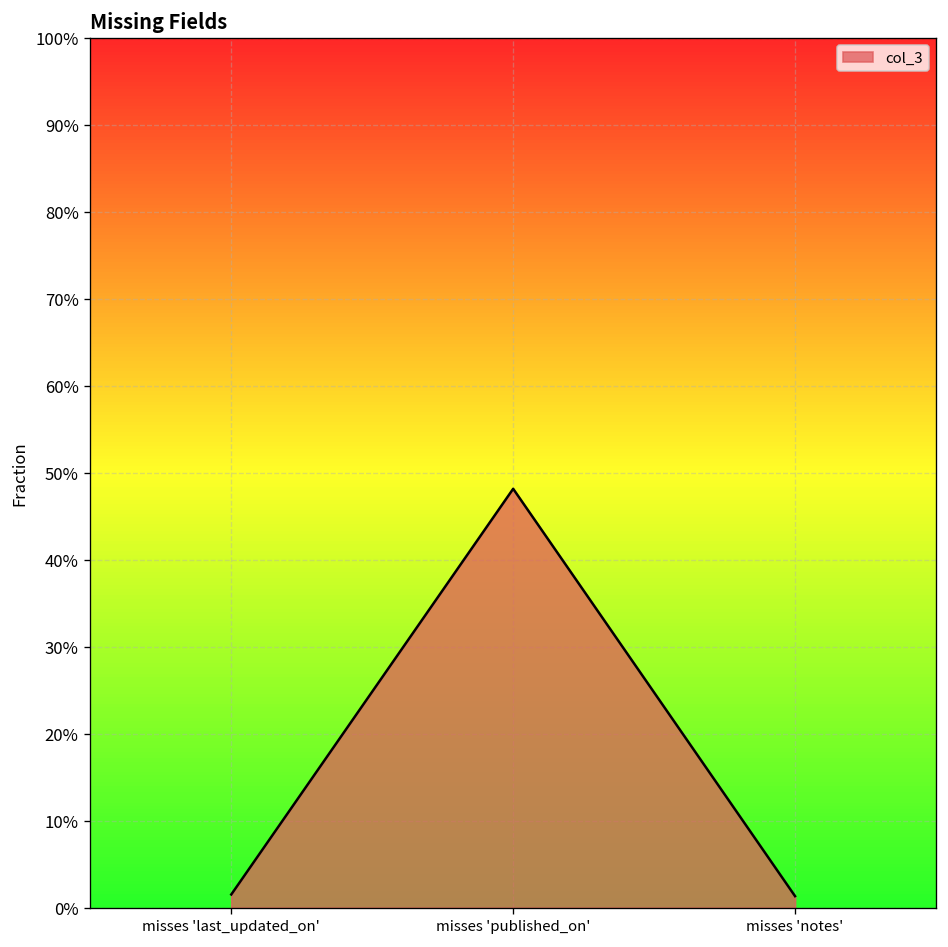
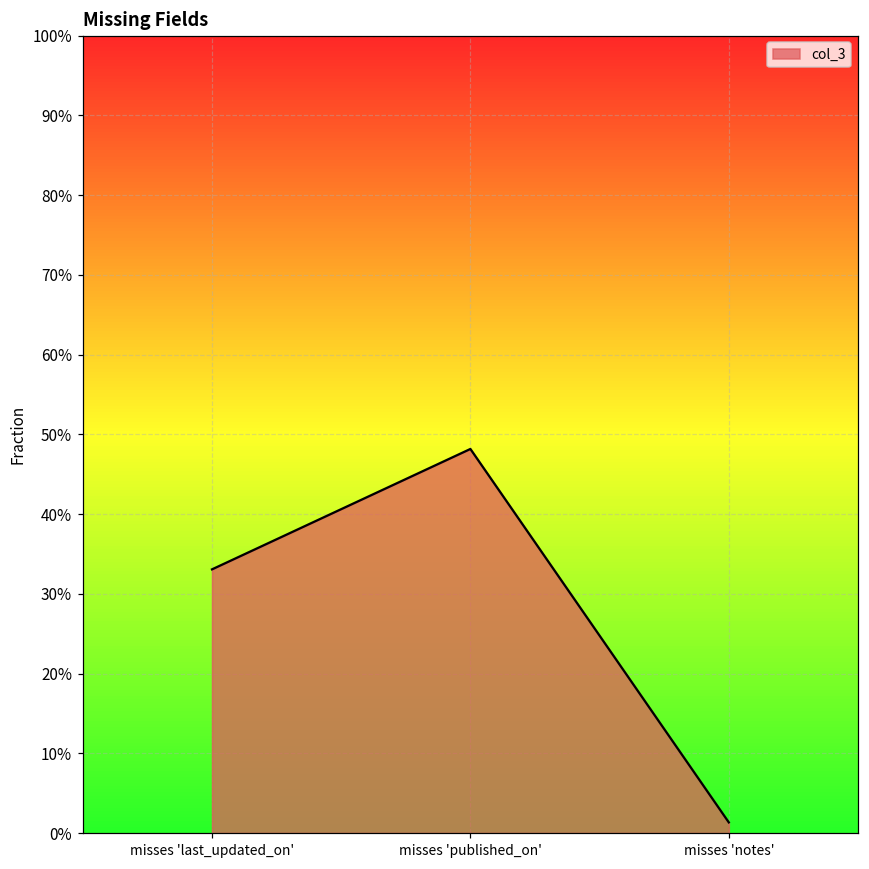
  {
-   "misses 'last_updated_on'": "2%",
+   "misses 'last_updated_on'": "33%",
    "misses 'published_on'": "48%",
    "misses 'notes'": "1%"
  }
